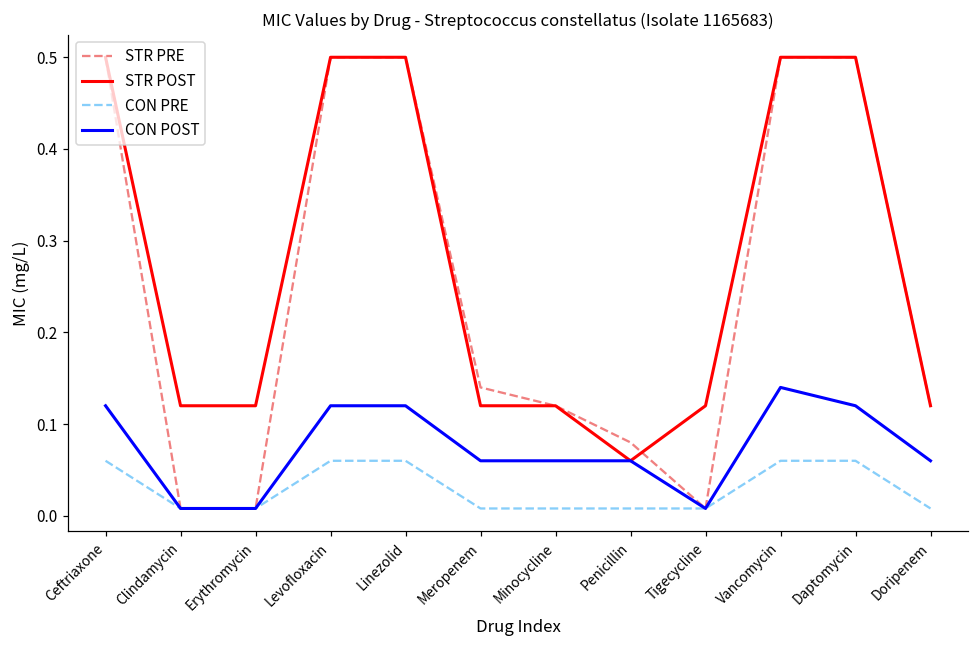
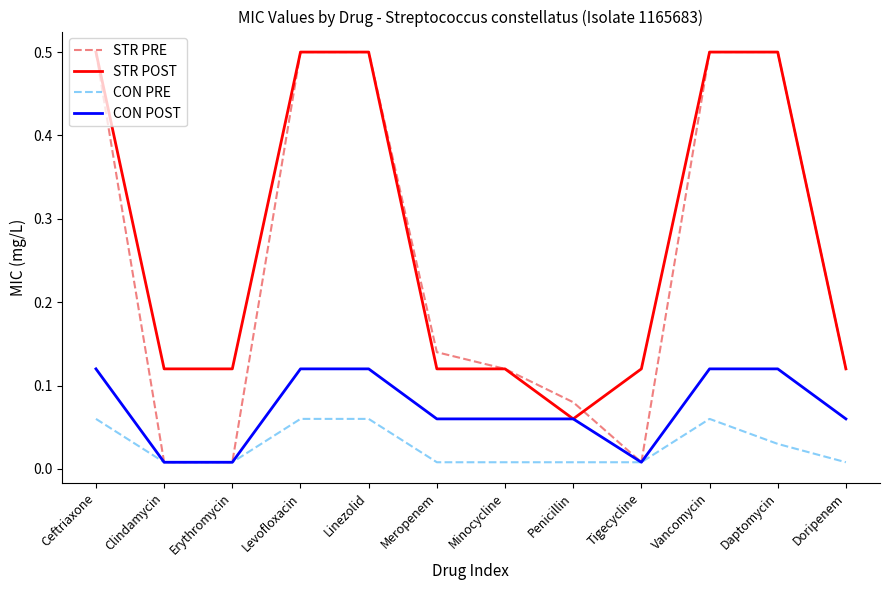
  {
    "STR PRE": {
      "Meropenem": 0.14,
      "Penicillin": 0.08
    },
    "STR POST": {
      "Clindamycin": 0.12,
      "Erythromycin": 0.12,
      "Meropenem": 0.12,
      "Tigecycline": 0.12
    },
    "CON PRE": {
      "Ceftriaxone": 0.06,
      "Levofloxacin": 0.06,
      "Linezolid": 0.06,
      "Meropenem": 0.01,
      "Minocycline": 0.01,
      "Penicillin": 0.01,
      "Vancomycin": 0.06,
-     "Daptomycin": 0.06,
+     "Daptomycin": 0.03,
      "Doripenem": 0.01
    },
    "CON POST": {
      "Ceftriaxone": 0.12,
      "Levofloxacin": 0.12,
      "Linezolid": 0.12,
      "Meropenem": 0.06,
      "Minocycline": 0.06,
-     "Vancomycin": 0.14,
+     "Vancomycin": 0.12,
      "Daptomycin": 0.12,
      "Doripenem": 0.06
    }
  }
